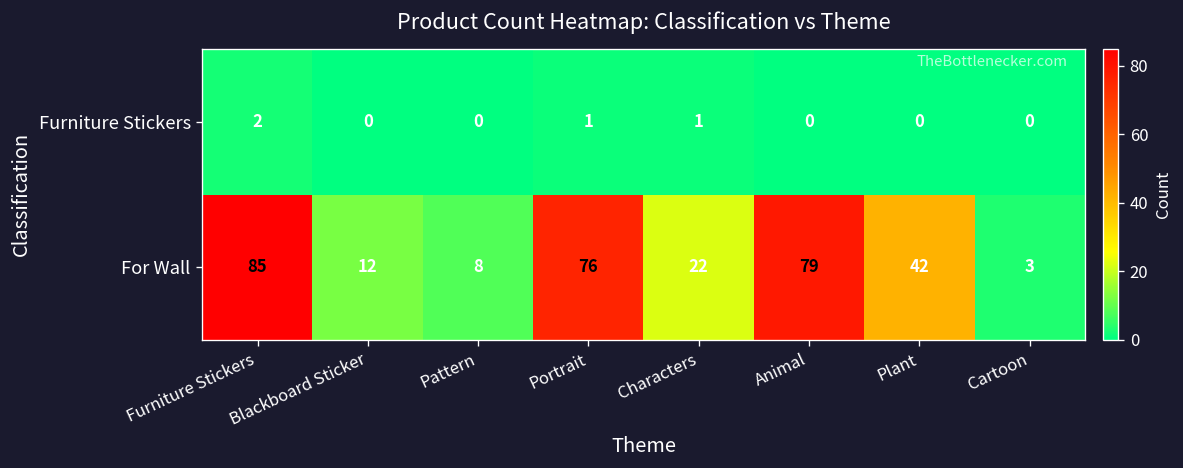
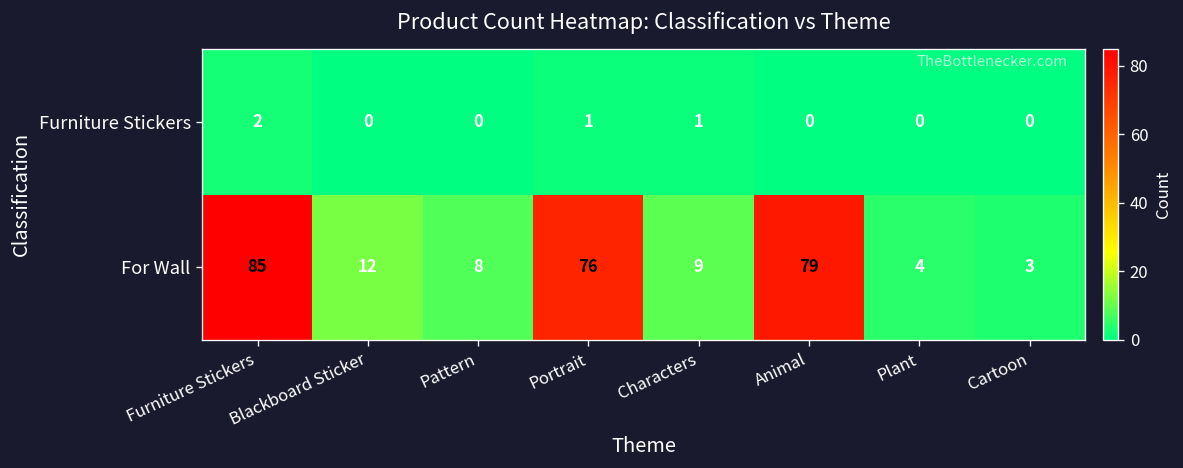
  {
    "Furniture Stickers": {
      "Furniture Stickers": 2,
      "Blackboard Sticker": 0,
      "Pattern": 0,
      "Portrait": 1,
      "Characters": 1,
      "Animal": 0,
      "Plant": 0
    },
    "For Wall": {
      "Furniture Stickers": 85,
      "Blackboard Sticker": 12,
      "Pattern": 8,
      "Portrait": 76,
-     "Characters": 22,
+     "Characters": 9,
      "Animal": 79,
-     "Plant": 42,
+     "Plant": 4,
      "Cartoon": 3
    }
  }
